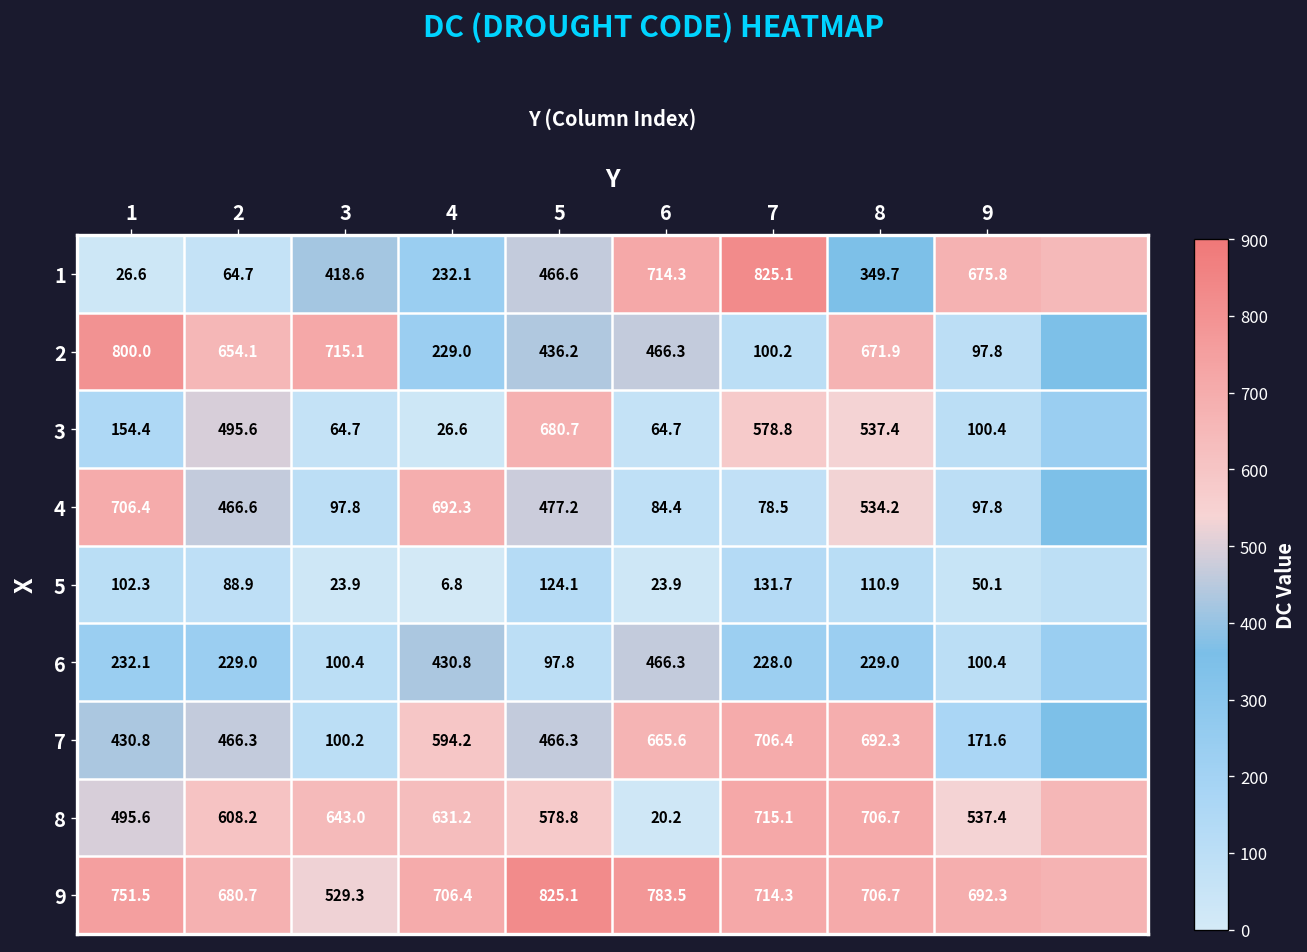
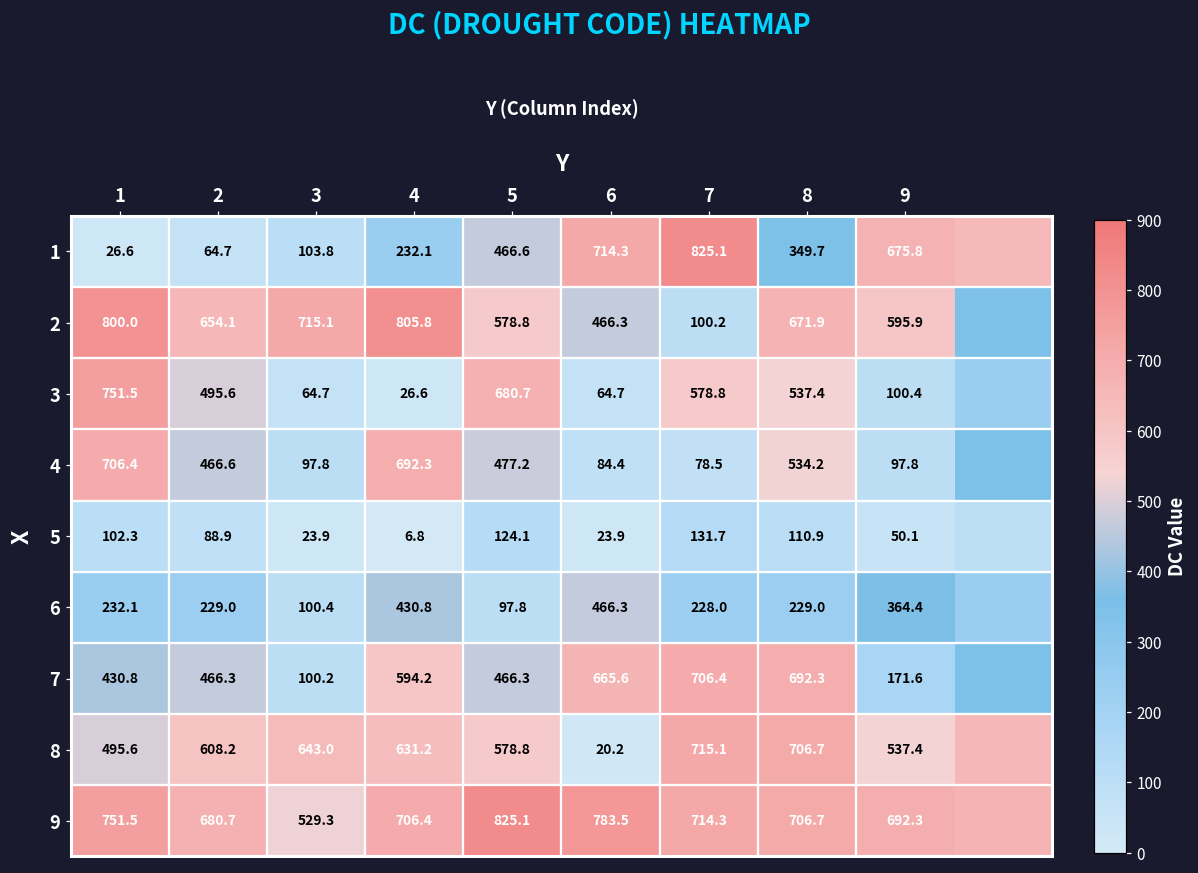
  {
    "1": {
      "1": 26.6,
      "2": 64.7,
-     "3": 418.6,
+     "3": 103.8,
      "4": 232.1,
      "5": 466.6,
      "6": 714.3,
      "7": 825.1,
      "8": 349.7,
      "9": 675.8
    },
    "2": {
      "1": 800.0,
      "2": 654.1,
      "3": 715.1,
-     "4": 229.0,
-     "5": 436.2,
+     "4": 805.8,
+     "5": 578.8,
      "6": 466.3,
      "7": 100.2,
      "8": 671.9,
-     "9": 97.8
+     "9": 595.9
    },
    "3": {
-     "1": 154.4,
+     "1": 751.5,
      "2": 495.6,
      "3": 64.7,
      "4": 26.6,
      "5": 680.7,
      "6": 64.7,
      "7": 578.8,
      "8": 537.4,
      "9": 100.4
    },
    "4": {
      "1": 706.4,
      "2": 466.6,
      "3": 97.8,
      "4": 692.3,
      "5": 477.2,
      "6": 84.4,
      "7": 78.5,
      "8": 534.2,
      "9": 97.8
    },
    "5": {
      "1": 102.3,
      "2": 88.9,
      "3": 23.9,
      "4": 6.8,
      "5": 124.1,
      "6": 23.9,
      "7": 131.7,
      "8": 110.9,
      "9": 50.1
    },
    "6": {
      "1": 232.1,
      "2": 229.0,
      "3": 100.4,
      "4": 430.8,
      "5": 97.8,
      "6": 466.3,
      "7": 228.0,
      "8": 229.0,
-     "9": 100.4
+     "9": 364.4
    },
    "7": {
      "1": 430.8,
      "2": 466.3,
      "3": 100.2,
      "4": 594.2,
      "5": 466.3,
      "6": 665.6,
      "7": 706.4,
      "8": 692.3,
      "9": 171.6
    },
    "8": {
      "1": 495.6,
      "2": 608.2,
      "3": 643.0,
      "4": 631.2,
      "5": 578.8,
      "6": 20.2,
      "7": 715.1,
      "8": 706.7,
      "9": 537.4
    },
    "9": {
      "1": 751.5,
      "2": 680.7,
      "3": 529.3,
      "4": 706.4,
      "5": 825.1,
      "6": 783.5,
      "7": 714.3,
      "8": 706.7,
      "9": 692.3
    }
  }
